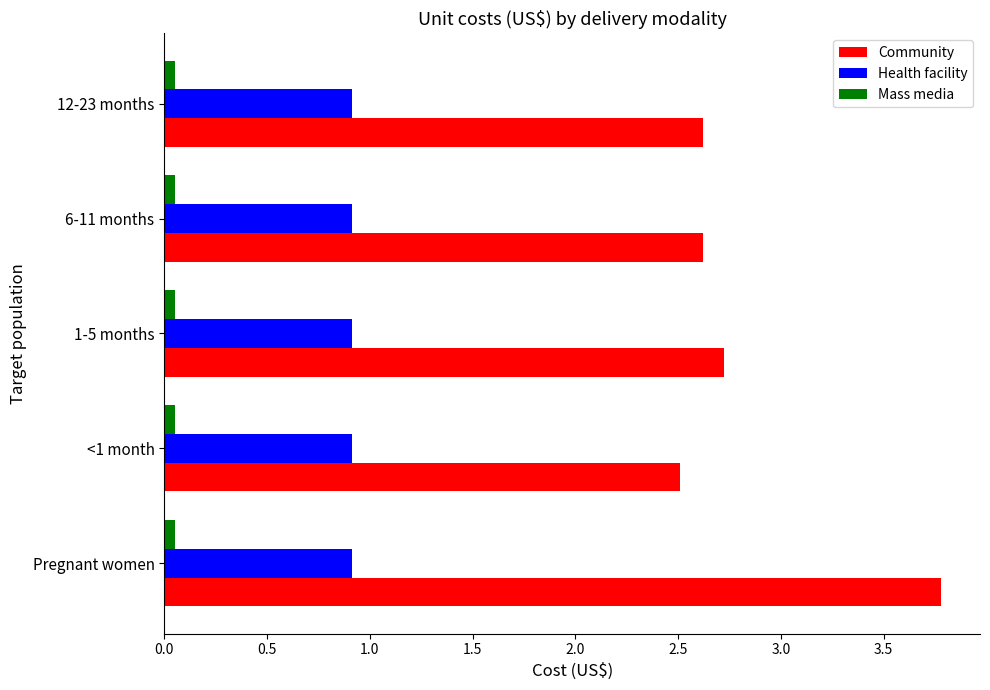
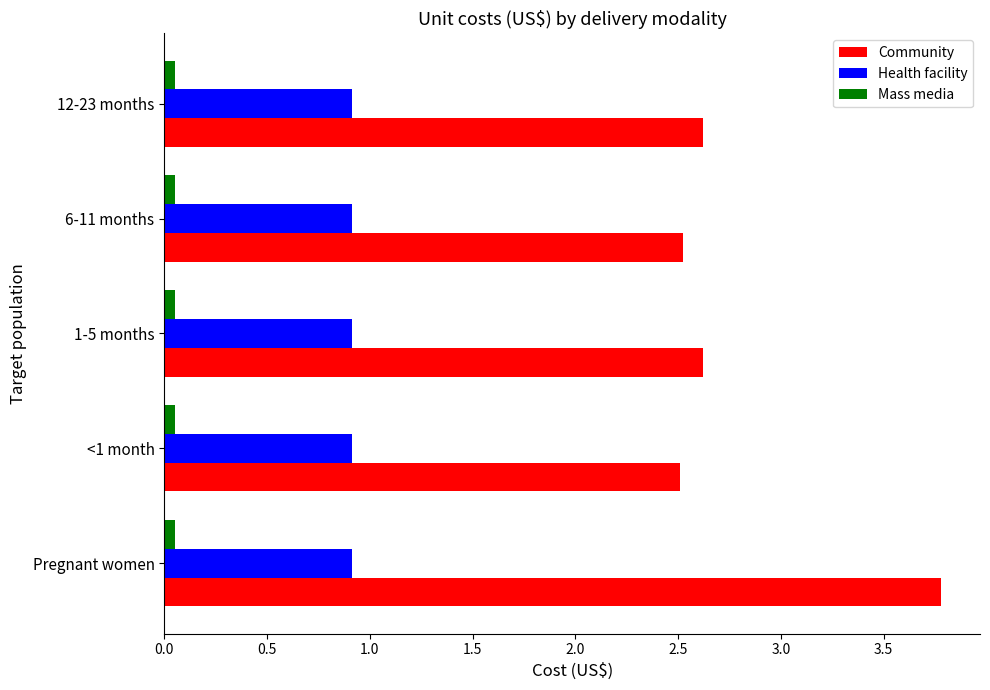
  {
    "Community": {
      "12-23 months": 2.62,
-     "6-11 months": 2.62,
-     "1-5 months": 2.72,
+     "6-11 months": 2.53,
+     "1-5 months": 2.62,
      "<1 month": 2.51,
      "Pregnant women": 3.78
    },
    "Health facility": {
      "12-23 months": 0.92,
      "6-11 months": 0.92,
      "1-5 months": 0.92,
      "<1 month": 0.92,
      "Pregnant women": 0.92
    },
    "Mass media": {
      "12-23 months": 0.05,
      "6-11 months": 0.05,
      "1-5 months": 0.05,
      "<1 month": 0.05,
      "Pregnant women": 0.05
    }
  }
